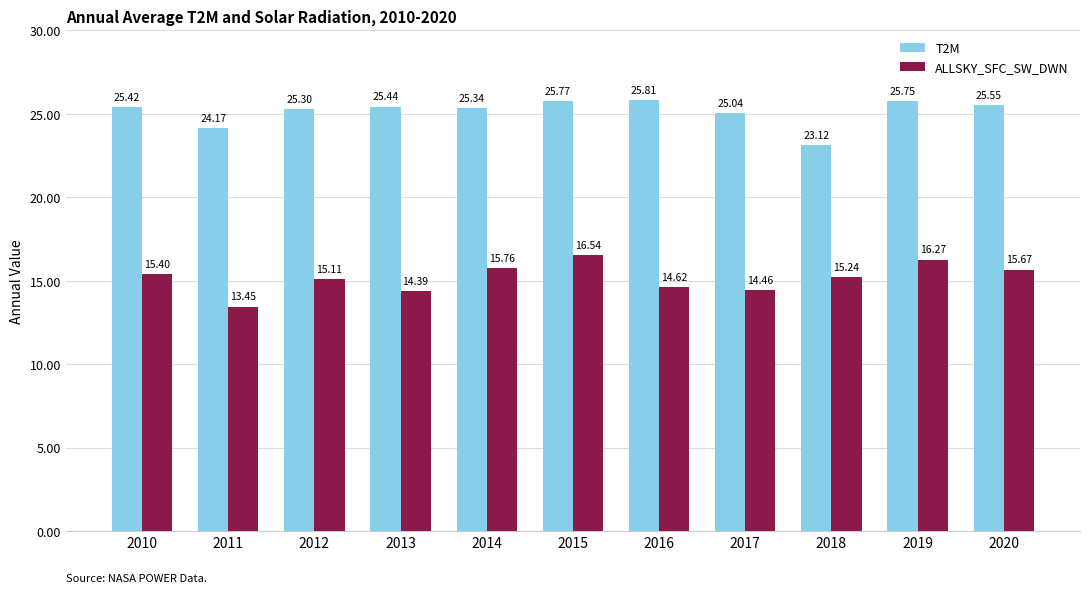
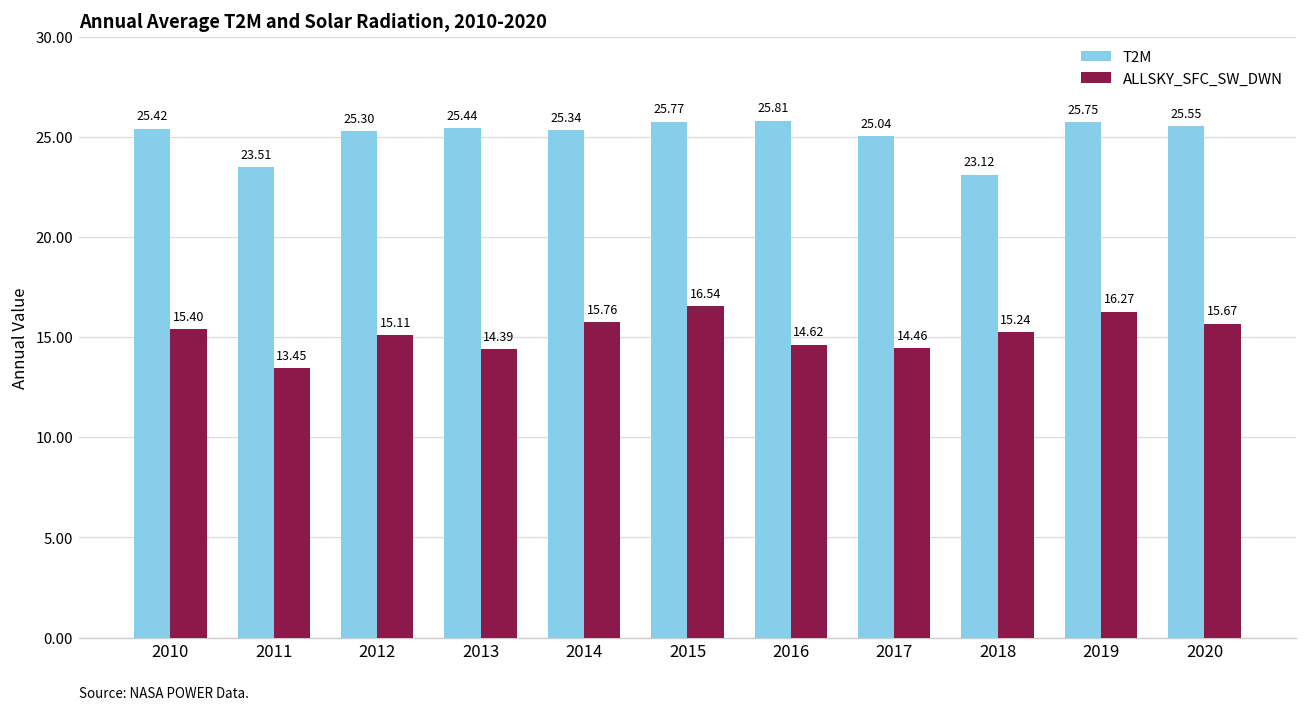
  {
    "T2M": {
      "2010": 25.42,
-     "2011": 24.17,
+     "2011": 23.51,
      "2012": 25.30,
      "2013": 25.44,
      "2014": 25.34,
      "2015": 25.77,
      "2016": 25.81,
      "2017": 25.04,
      "2018": 23.12,
      "2019": 25.75,
      "2020": 25.55
    },
    "ALLSKY_SFC_SW_DWN": {
      "2010": 15.40,
      "2011": 13.45,
      "2012": 15.11,
      "2013": 14.39,
      "2014": 15.76,
      "2015": 16.54,
      "2016": 14.62,
      "2017": 14.46,
      "2018": 15.24,
      "2019": 16.27,
      "2020": 15.67
    }
  }
